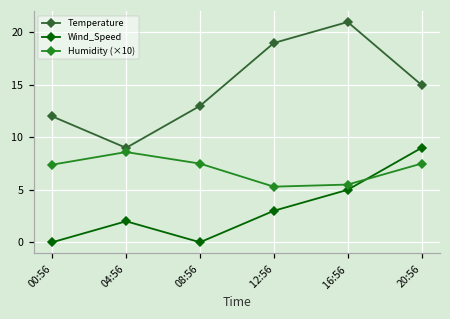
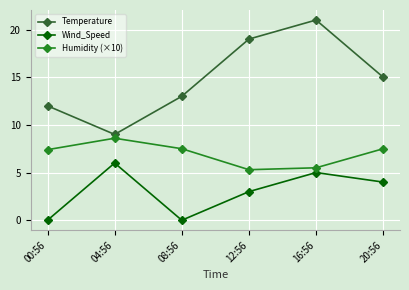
  {
    "Wind_Speed": {
      "00:56": 0,
-     "04:56": 2,
+     "04:56": 6,
      "08:56": 0,
      "12:56": 3,
      "16:56": 5,
-     "20:56": 9
+     "20:56": 4
    }
  }
